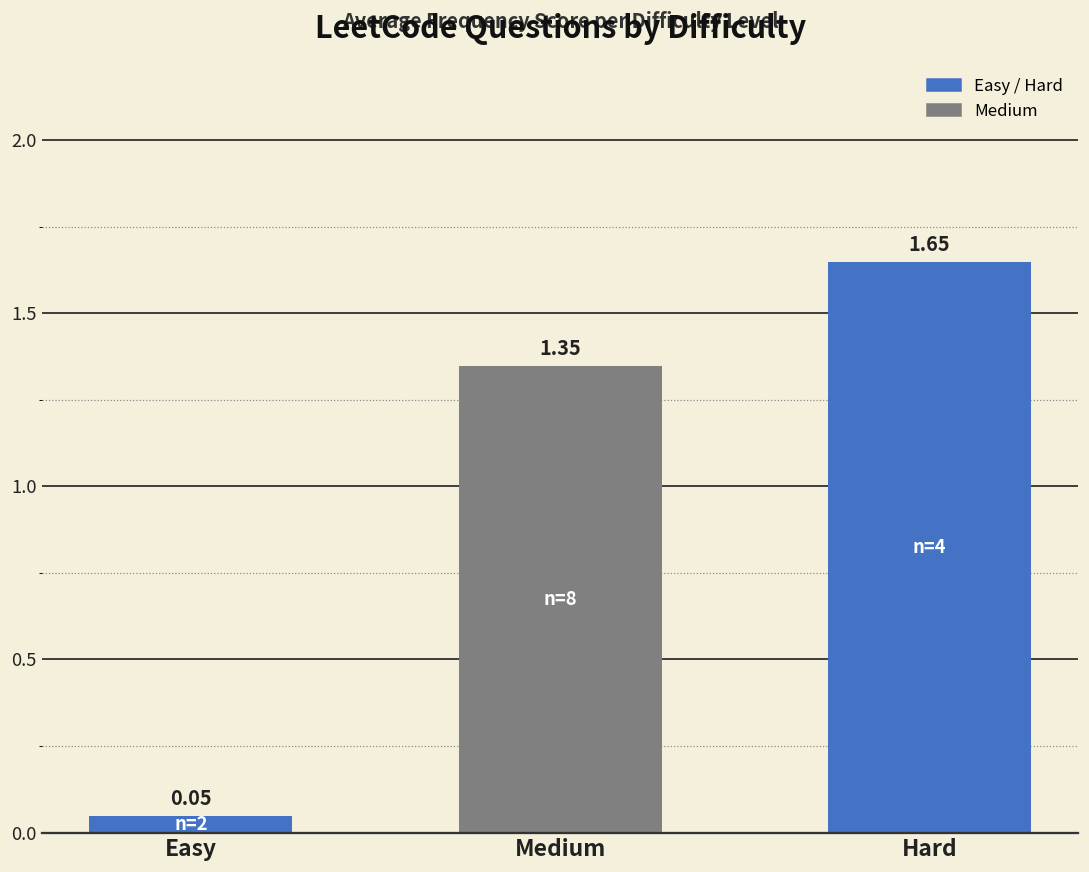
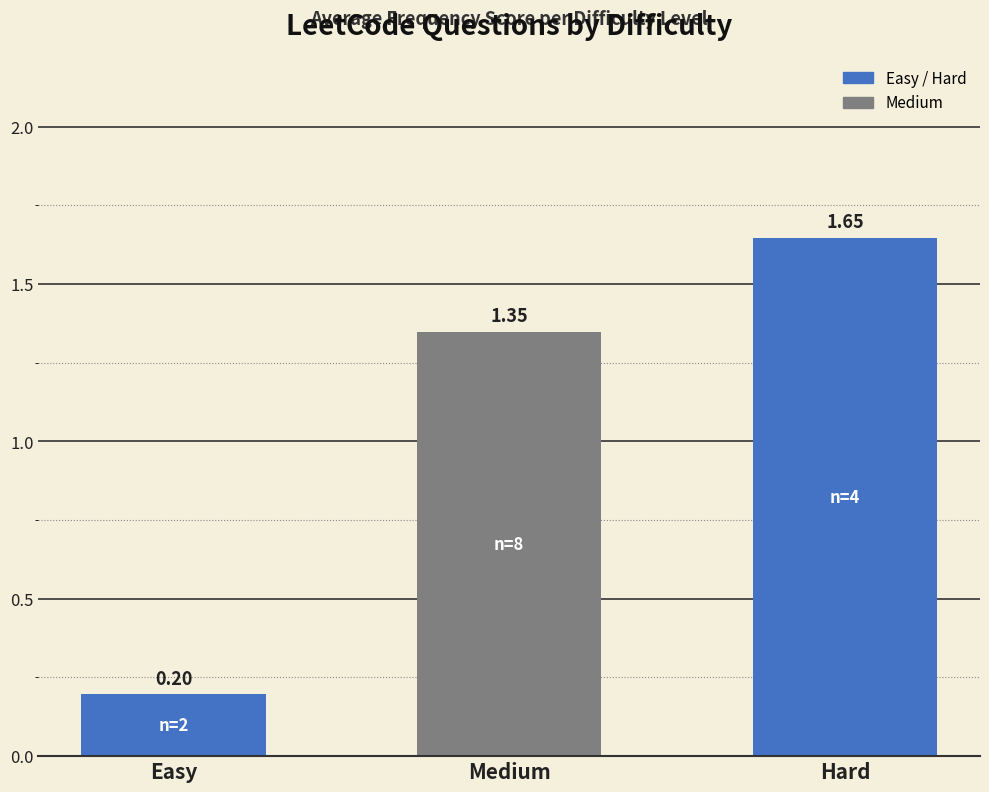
  {
-   "Easy": 0.05,
+   "Easy": 0.20,
    "Medium": 1.35,
    "Hard": 1.65
  }
